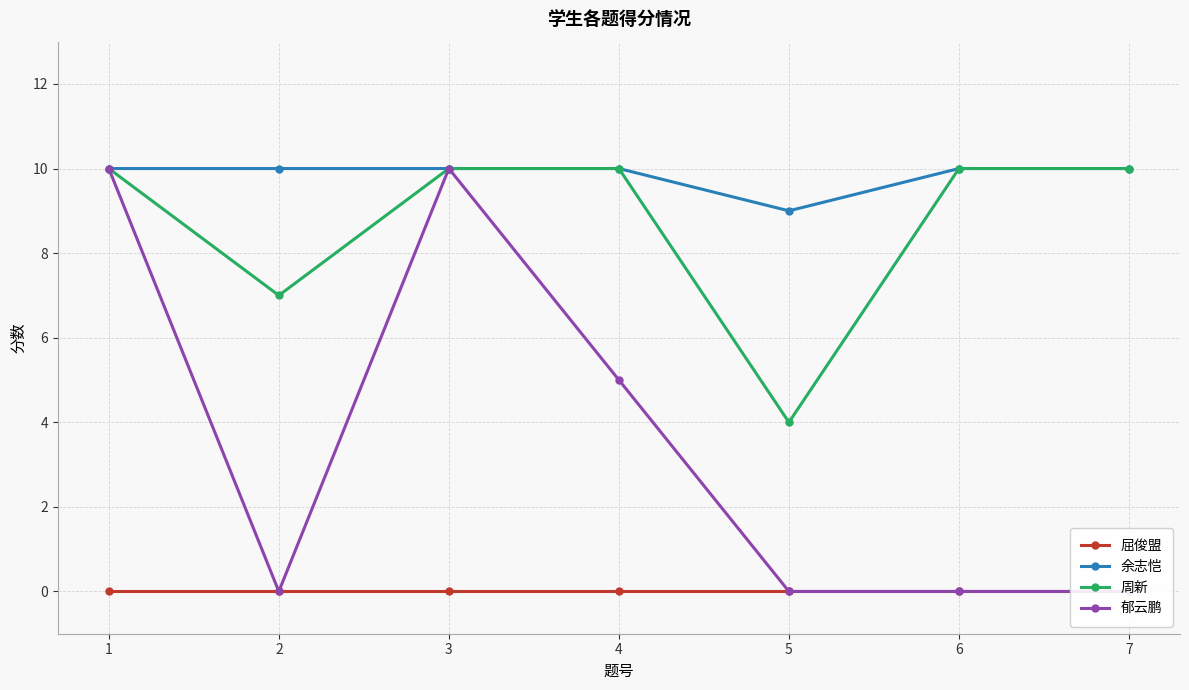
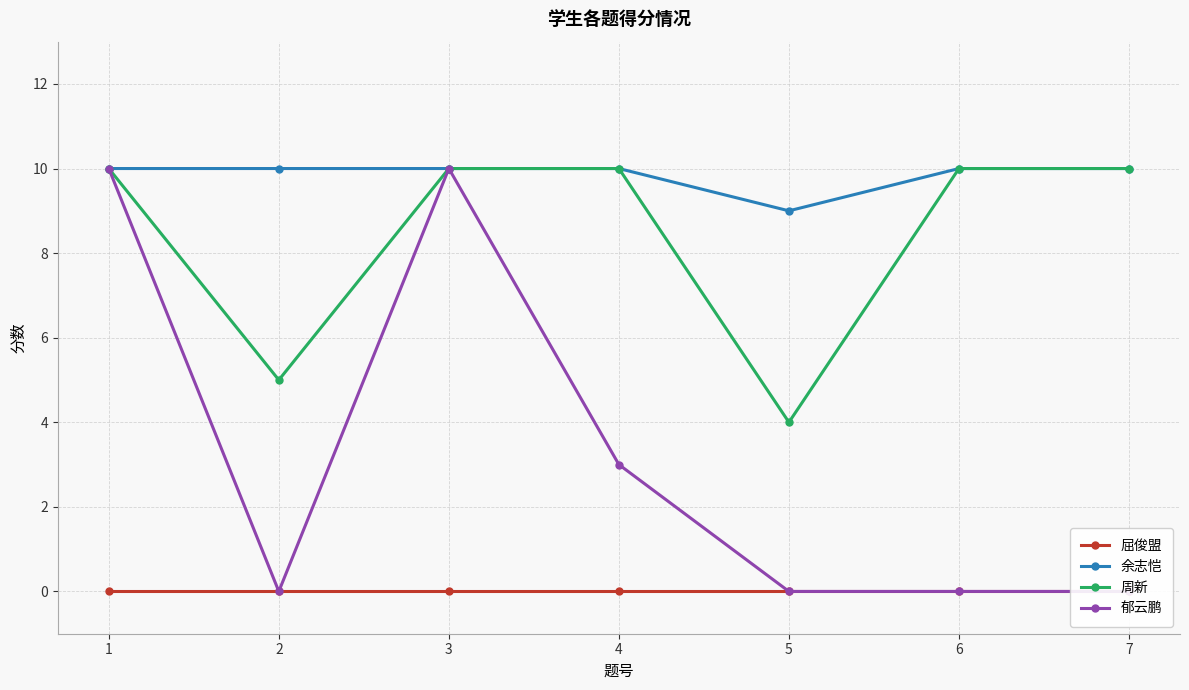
  {
    "屈俊盟": {
      "1": 0,
      "3": 0,
      "4": 0
    },
    "余志恺": {
      "2": 10,
      "5": 9
    },
    "周新": {
-     "2": 7,
+     "2": 5,
      "5": 4
    },
    "郁云鹏": {
-     "4": 5
+     "4": 3
    }
  }
